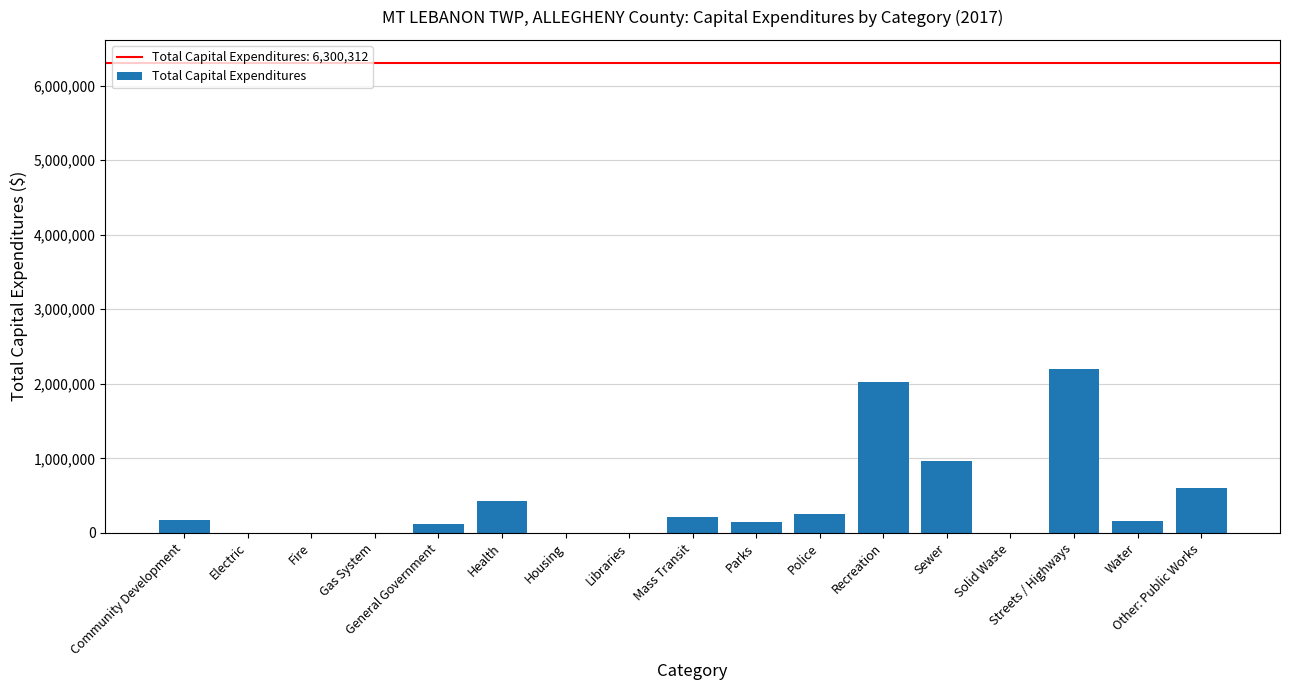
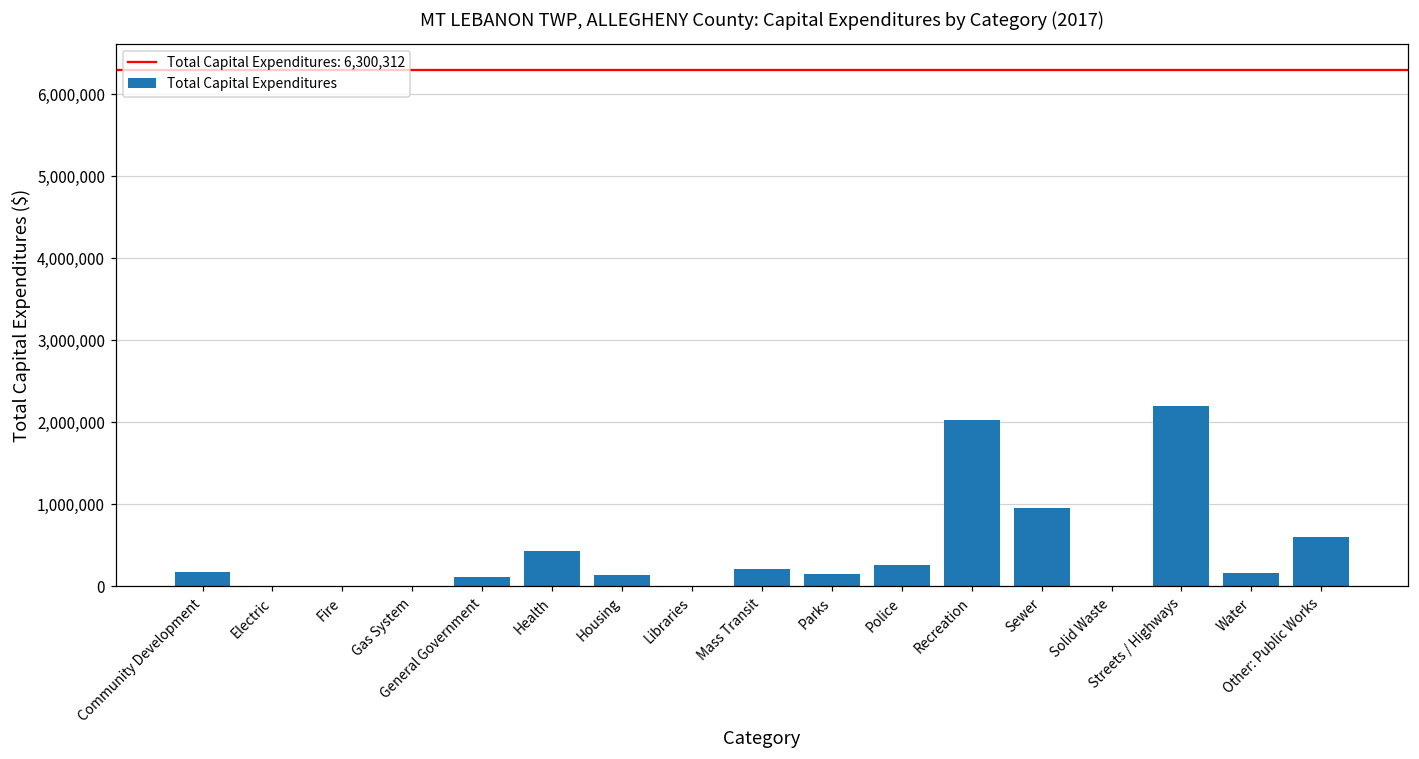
  {
    "Community Development": "200,000",
    "Electric": "0",
    "Fire": "0",
    "Gas System": "0",
    "General Government": "100,000",
    "Health": "400,000",
-   "Housing": "0",
+   "Housing": "100,000",
    "Libraries": "0",
    "Mass Transit": "200,000",
    "Parks": "100,000",
    "Police": "300,000",
    "Recreation": "2,000,000",
    "Sewer": "1,000,000",
    "Solid Waste": "0",
    "Streets / Highways": "2,200,000",
    "Water": "200,000",
    "Other: Public Works": "600,000"
  }
